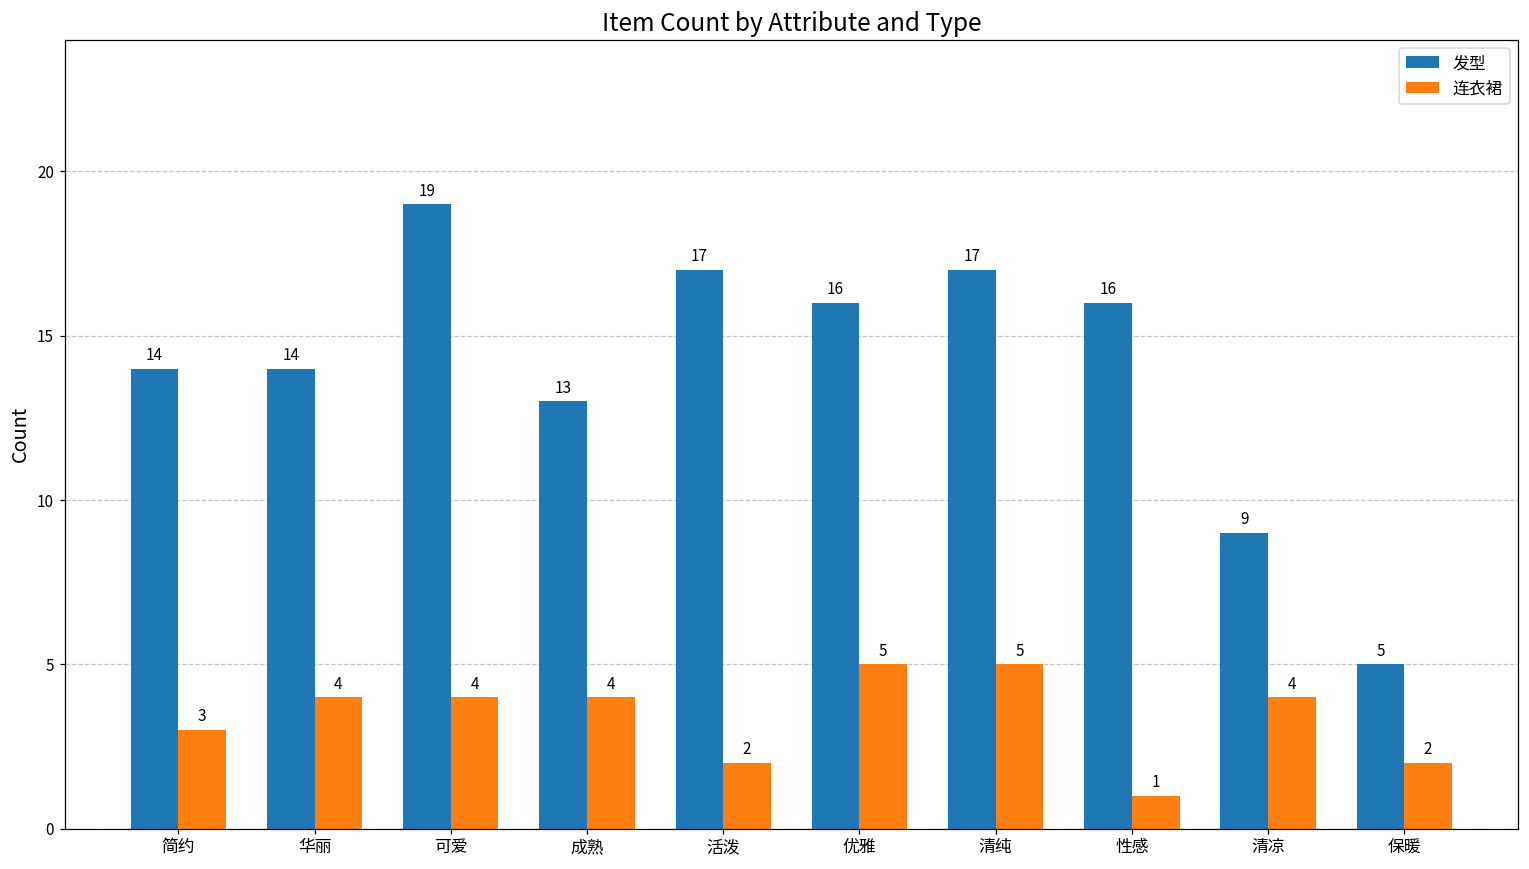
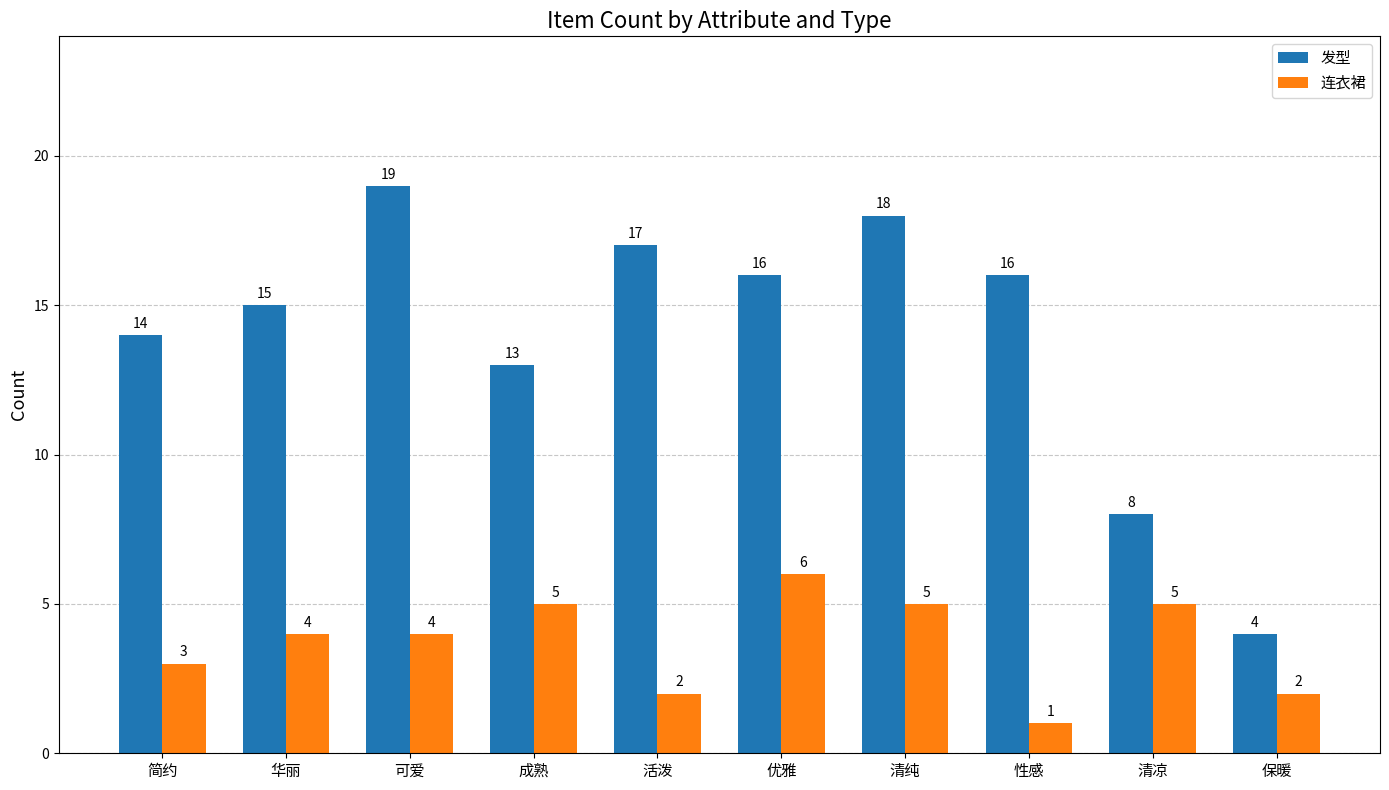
  {
    "发型": {
      "简约": 14,
-     "华丽": 14,
+     "华丽": 15,
      "可爱": 19,
      "成熟": 13,
      "活泼": 17,
      "优雅": 16,
-     "清纯": 17,
+     "清纯": 18,
      "性感": 16,
-     "清凉": 9,
-     "保暖": 5
+     "清凉": 8,
+     "保暖": 4
    },
    "连衣裙": {
      "简约": 3,
      "华丽": 4,
      "可爱": 4,
-     "成熟": 4,
+     "成熟": 5,
      "活泼": 2,
-     "优雅": 5,
+     "优雅": 6,
      "清纯": 5,
      "性感": 1,
-     "清凉": 4,
+     "清凉": 5,
      "保暖": 2
    }
  }
